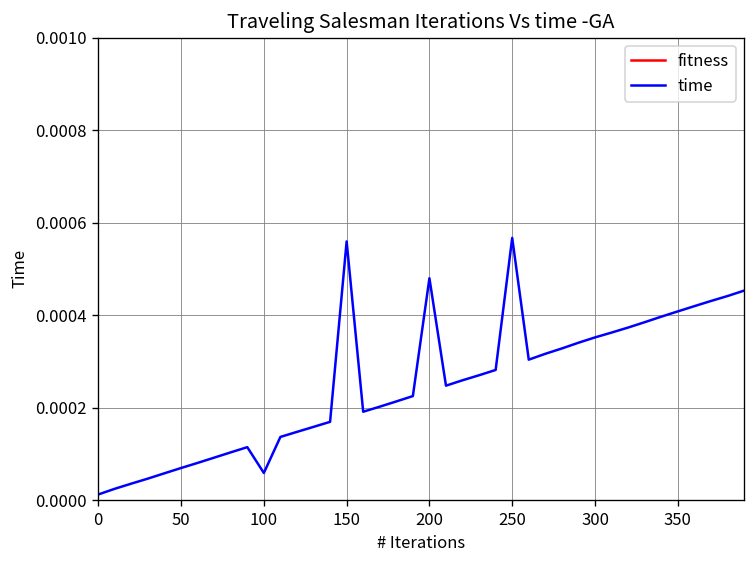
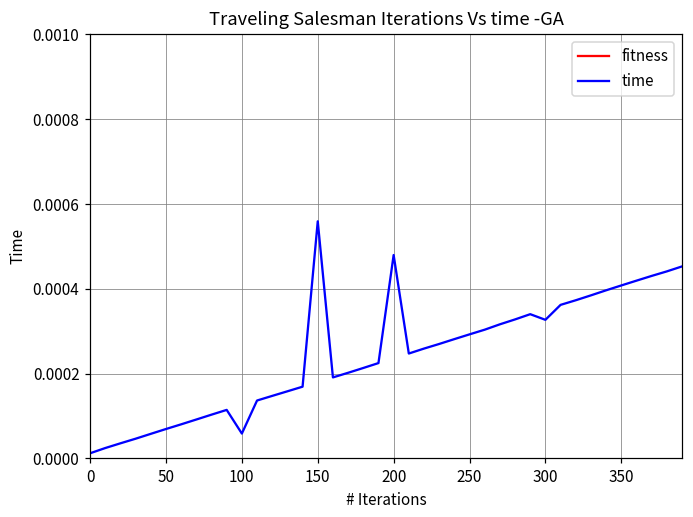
  {
    "time": {
      "0": 0.00001,
      "50": 0.00007,
      "100": 0.00006,
      "150": 0.00056,
      "200": 0.00048,
-     "250": 0.00057,
-     "300": 0.00035,
+     "250": 0.00029,
+     "300": 0.00033,
      "350": 0.00041
    }
  }
